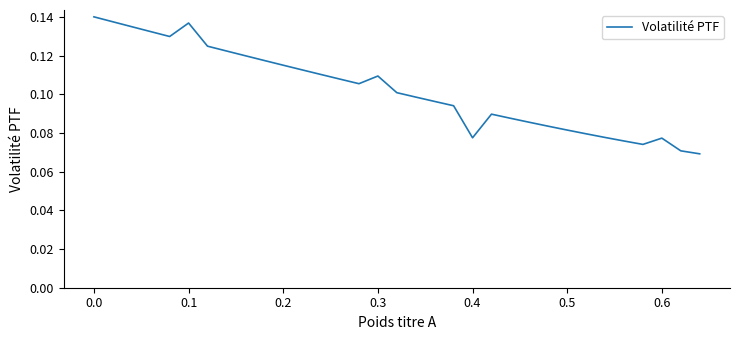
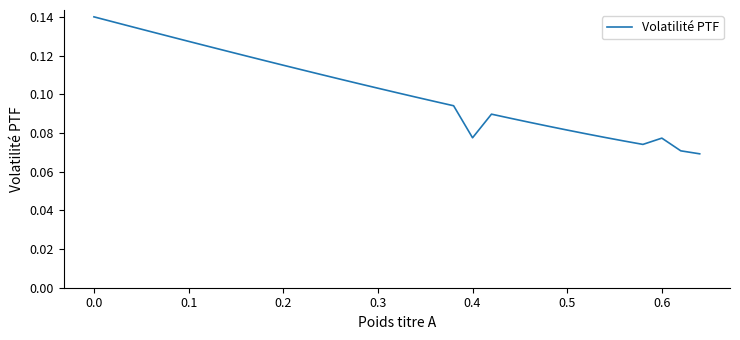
  {
    "0.0": 0.140,
-   "0.1": 0.137,
+   "0.1": 0.127,
    "0.2": 0.115,
-   "0.3": 0.109,
+   "0.3": 0.103,
    "0.4": 0.077,
    "0.5": 0.081,
    "0.6": 0.077
  }
